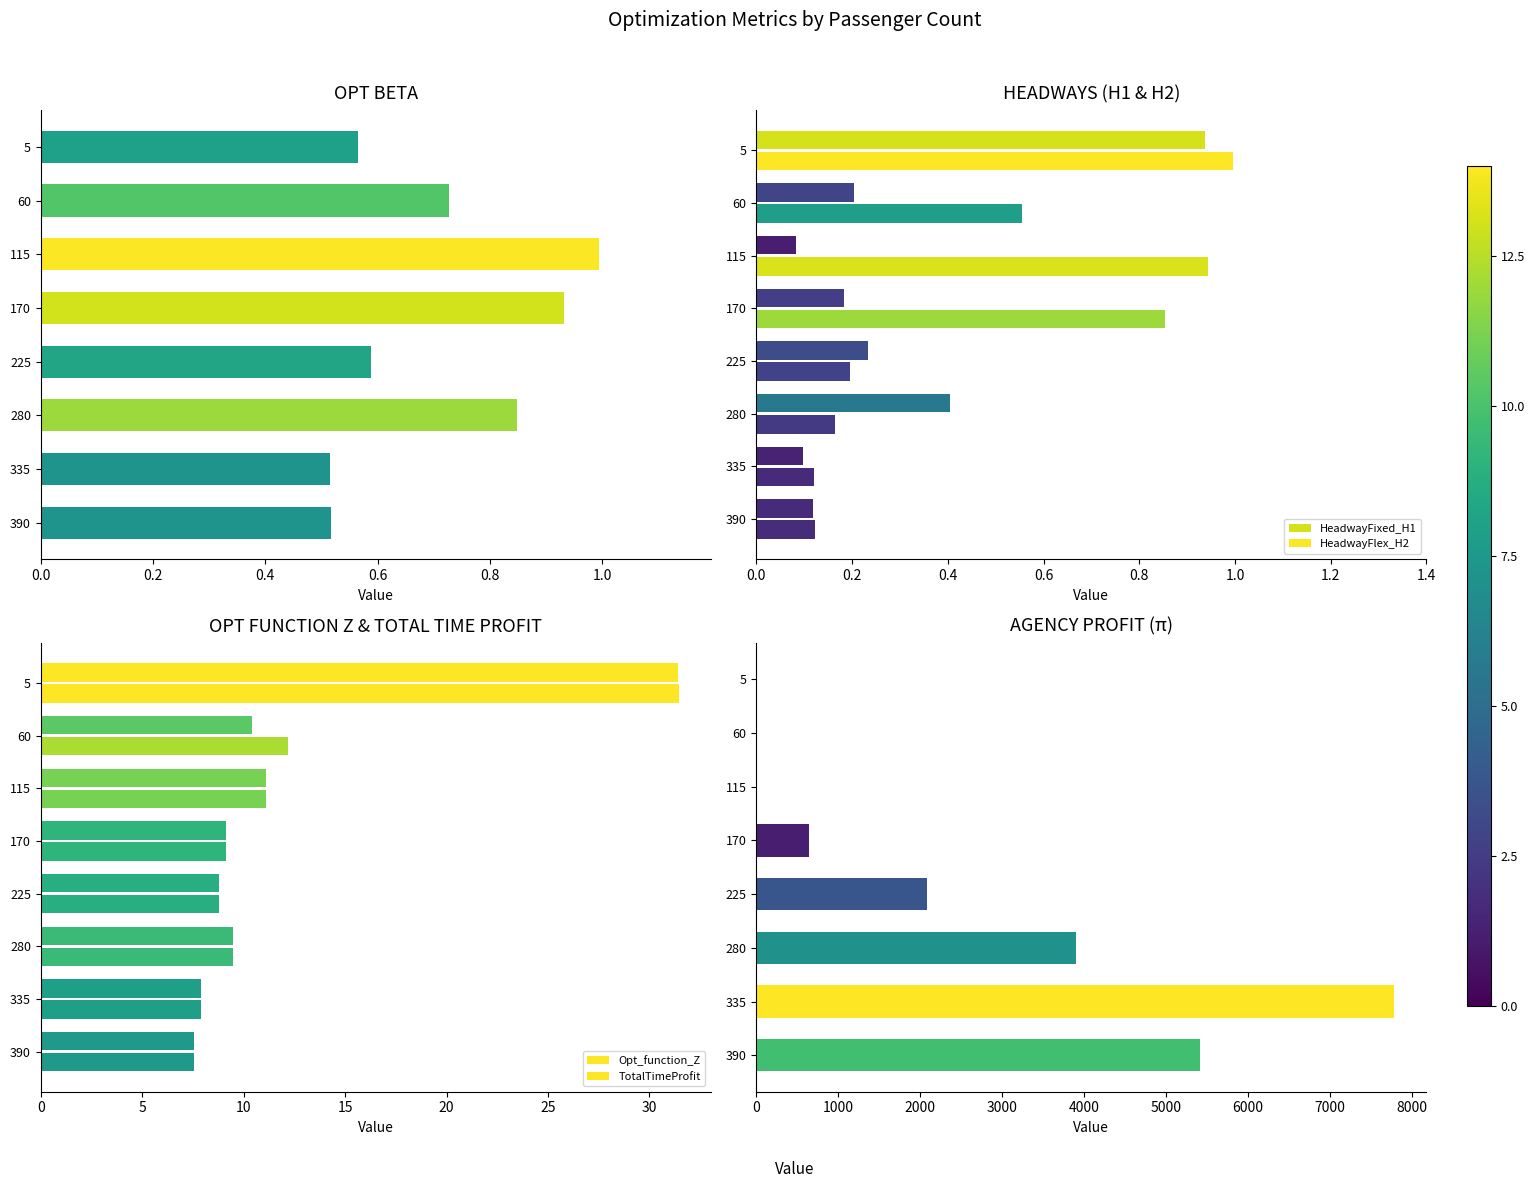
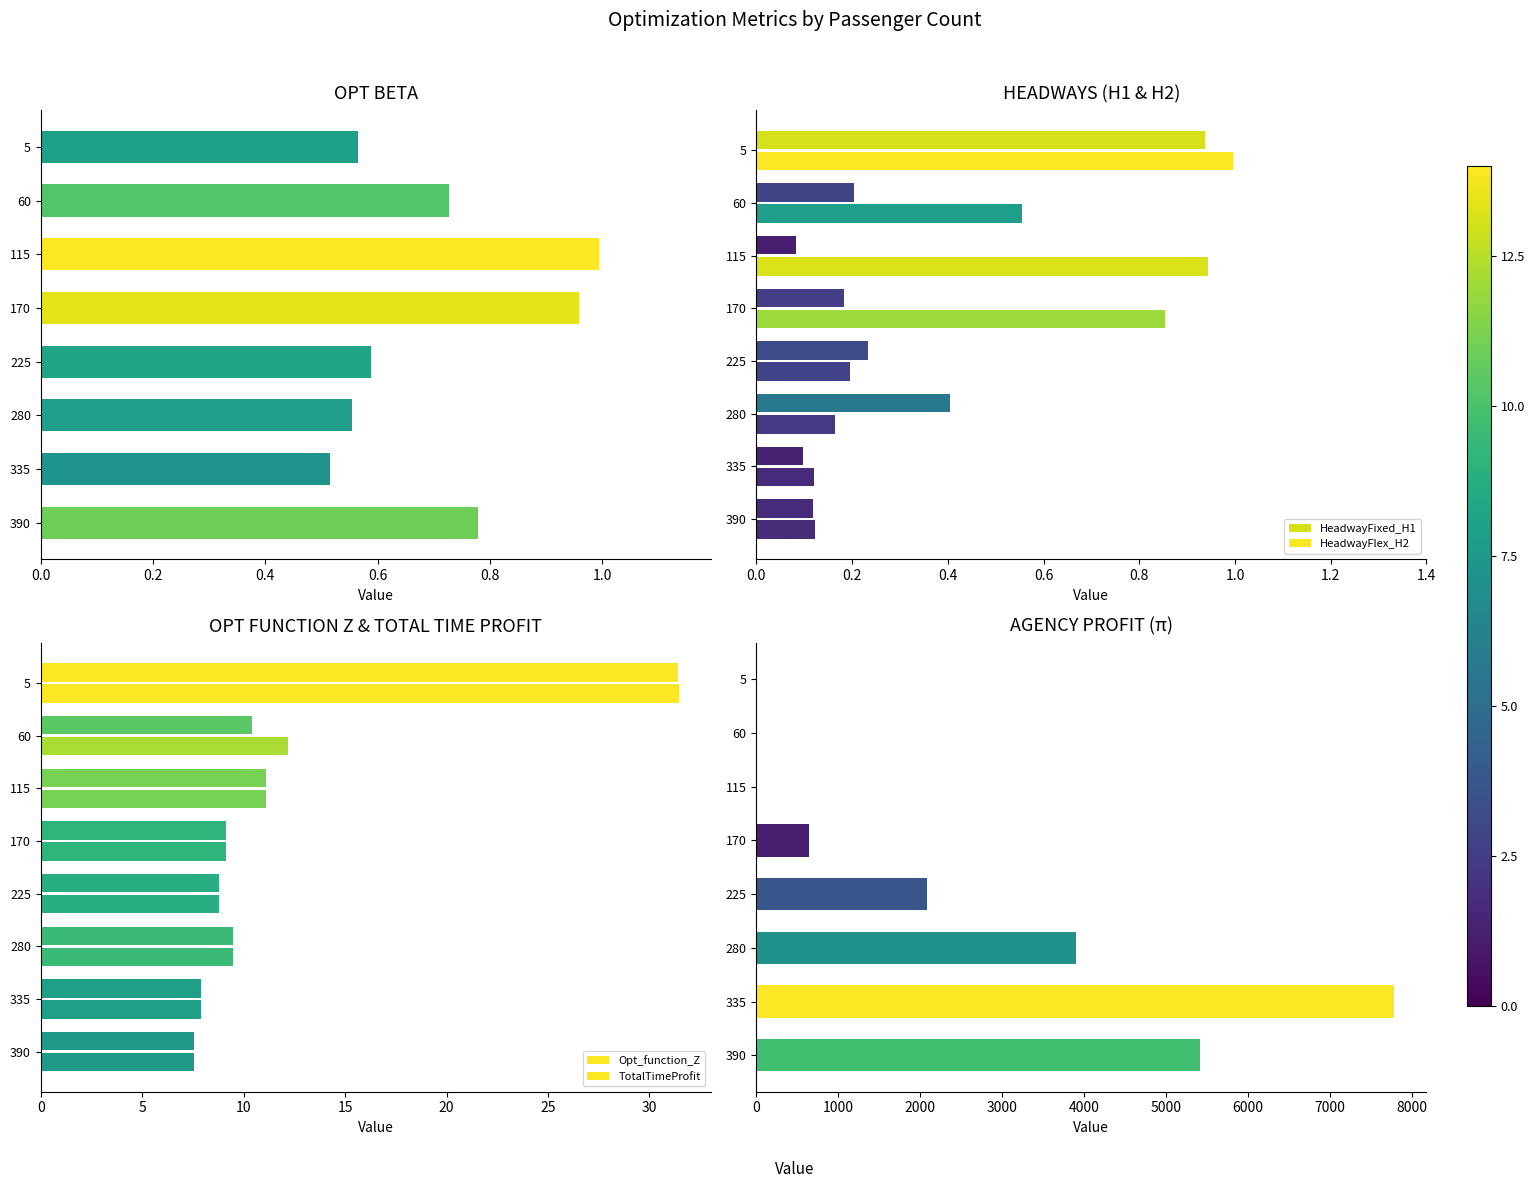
  {
    "OPT BETA": {
      "5": 0.56,
      "60": 0.73,
      "115": 0.99,
-     "170": 0.93,
+     "170": 0.96,
      "225": 0.59,
-     "280": 0.85,
+     "280": 0.56,
      "335": 0.52,
-     "390": 0.52
+     "390": 0.78
    },
    "AGENCY PROFIT (π)": {
      "5": 0,
      "60": 0,
      "115": 0,
      "170": 600,
      "225": 2100,
      "280": 3900,
      "335": 7800,
      "390": 5400
    }
  }
